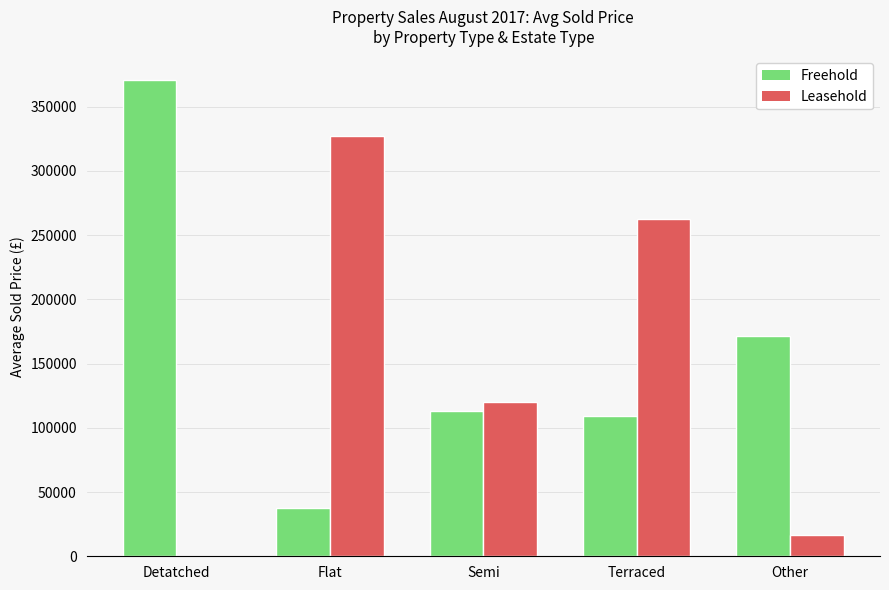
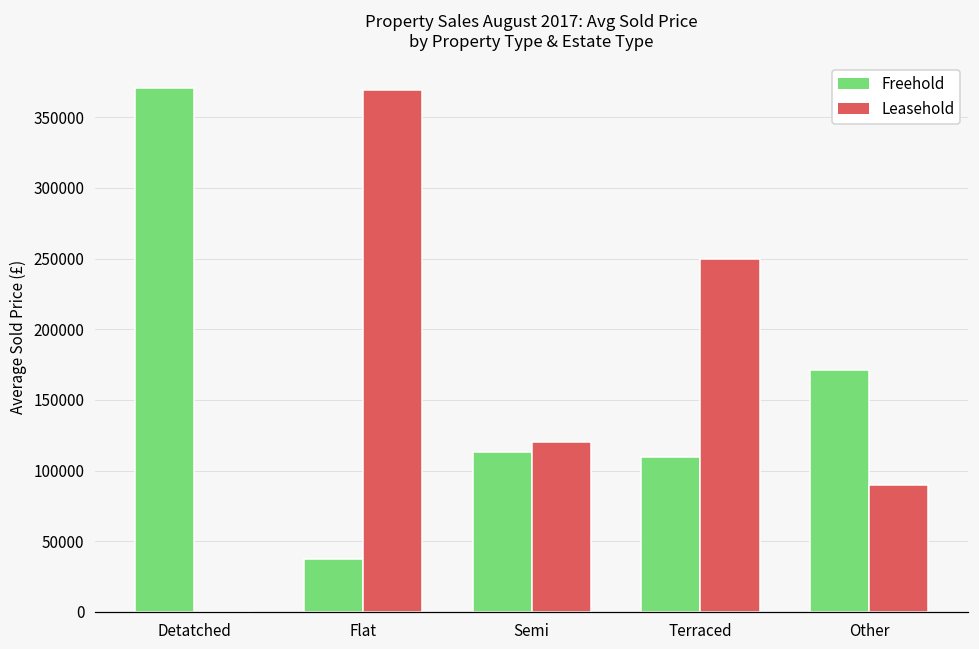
  {
    "Freehold": {
      "Detatched": 371000,
      "Flat": 37000,
      "Semi": 113000,
      "Terraced": 109000,
      "Other": 171000
    },
    "Leasehold": {
      "Detatched": 0,
-     "Flat": 327000,
+     "Flat": 369000,
      "Semi": 120000,
-     "Terraced": 262000,
-     "Other": 16000
+     "Terraced": 250000,
+     "Other": 90000
    }
  }
